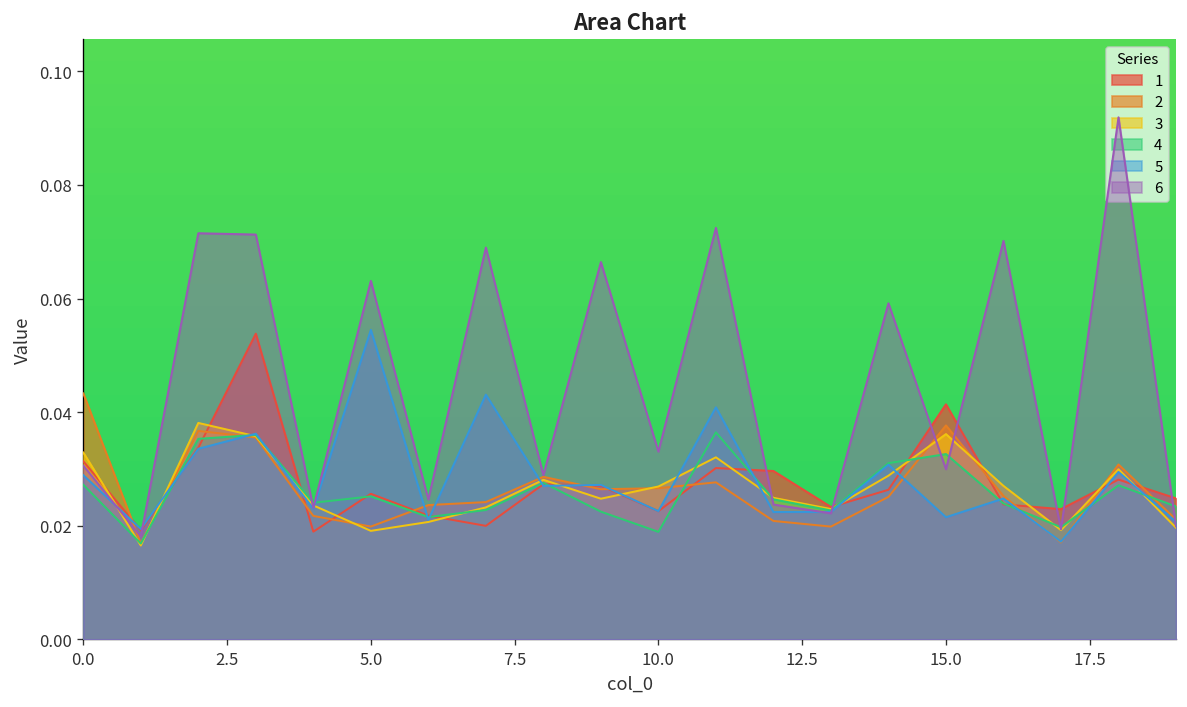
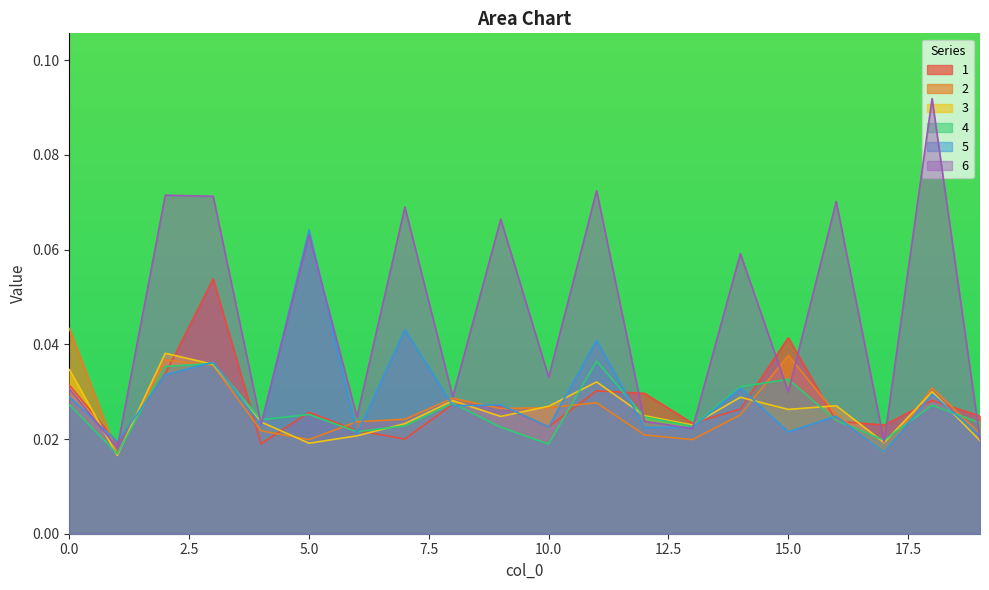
  {
    "3": {
-     "0.0": 0.033,
+     "0.0": 0.035,
      "5.0": 0.019,
-     "15.0": 0.036
+     "15.0": 0.026
    },
    "4": {
      "0.0": 0.027,
      "10.0": 0.019,
      "15.0": 0.033
    },
    "5": {
      "0.0": 0.029,
-     "5.0": 0.054,
+     "5.0": 0.064,
      "15.0": 0.022
    },
    "6": {
      "0.0": 0.031,
      "5.0": 0.063,
      "10.0": 0.033,
      "15.0": 0.030
    }
  }
